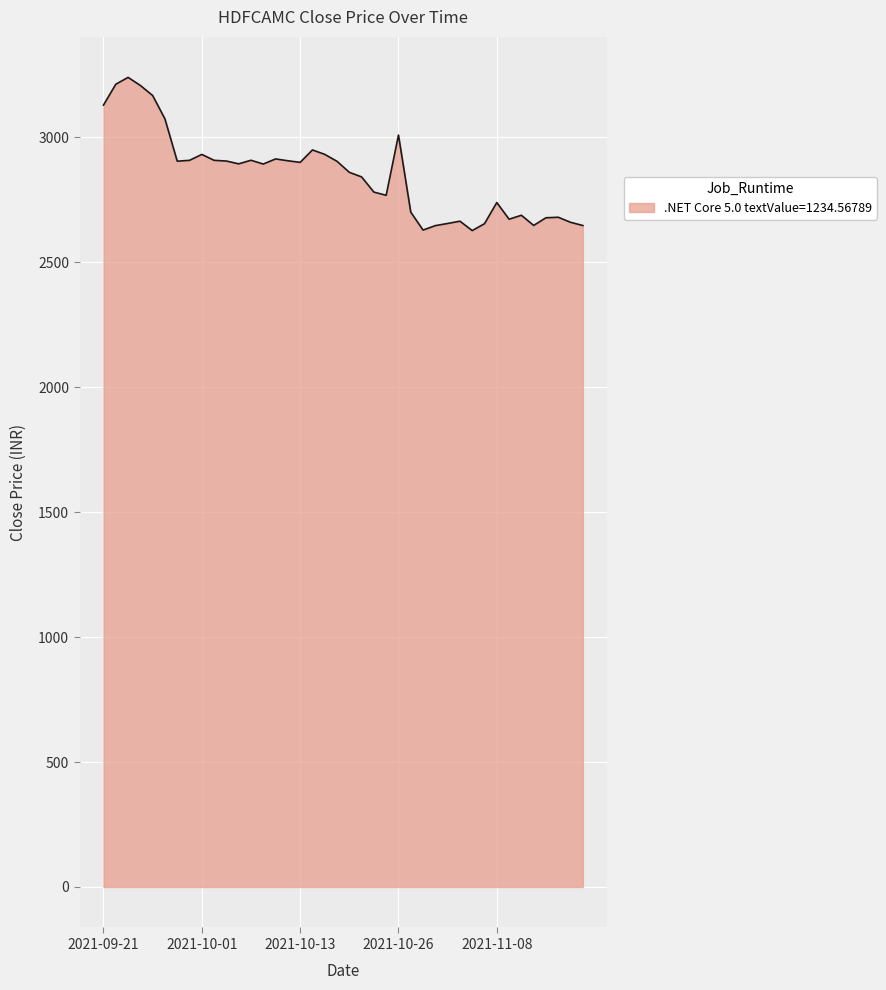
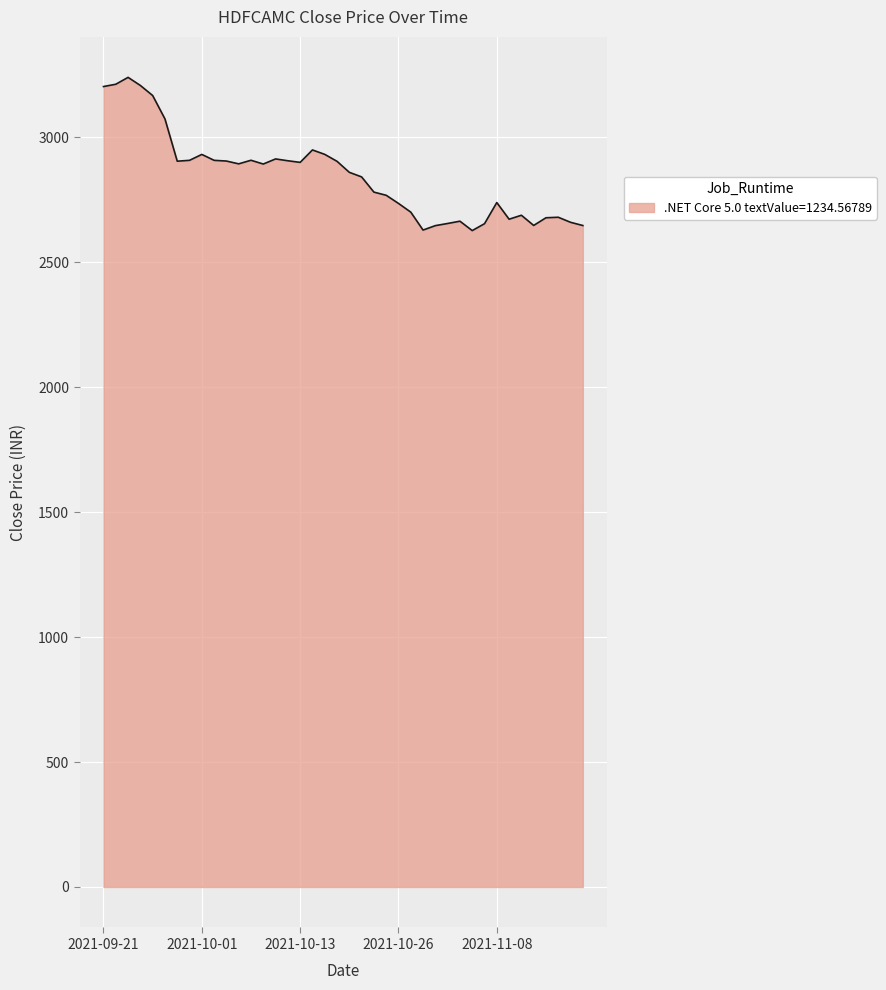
  {
-   "2021-09-21": 3130,
+   "2021-09-21": 3200,
    "2021-10-01": 2930,
    "2021-10-13": 2900,
-   "2021-10-26": 3010,
+   "2021-10-26": 2740,
    "2021-11-08": 2740
  }
